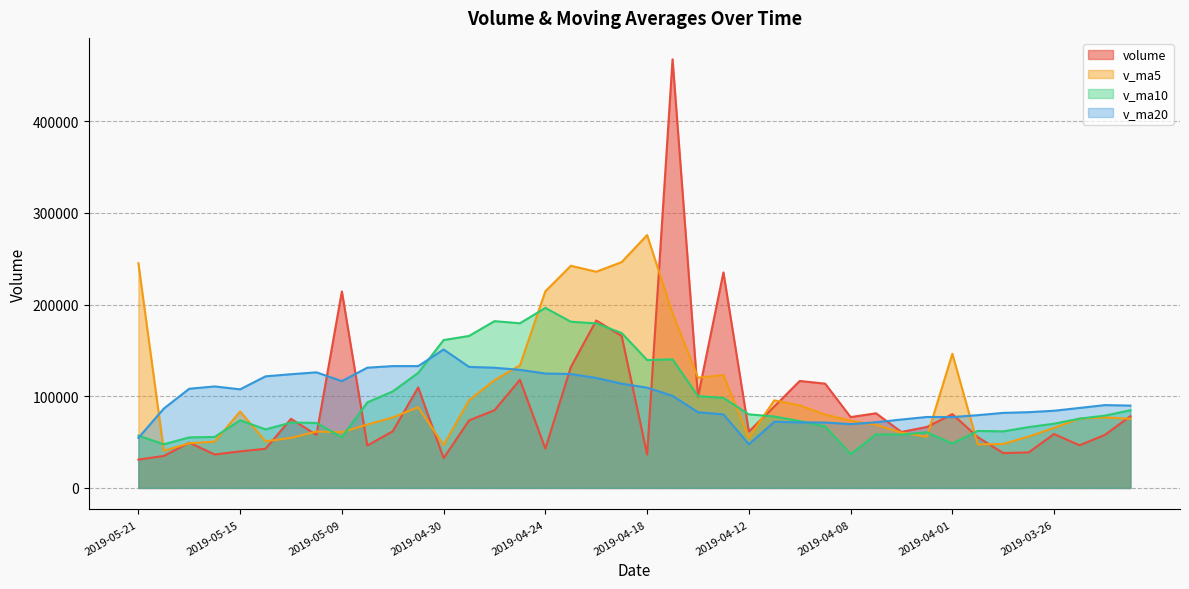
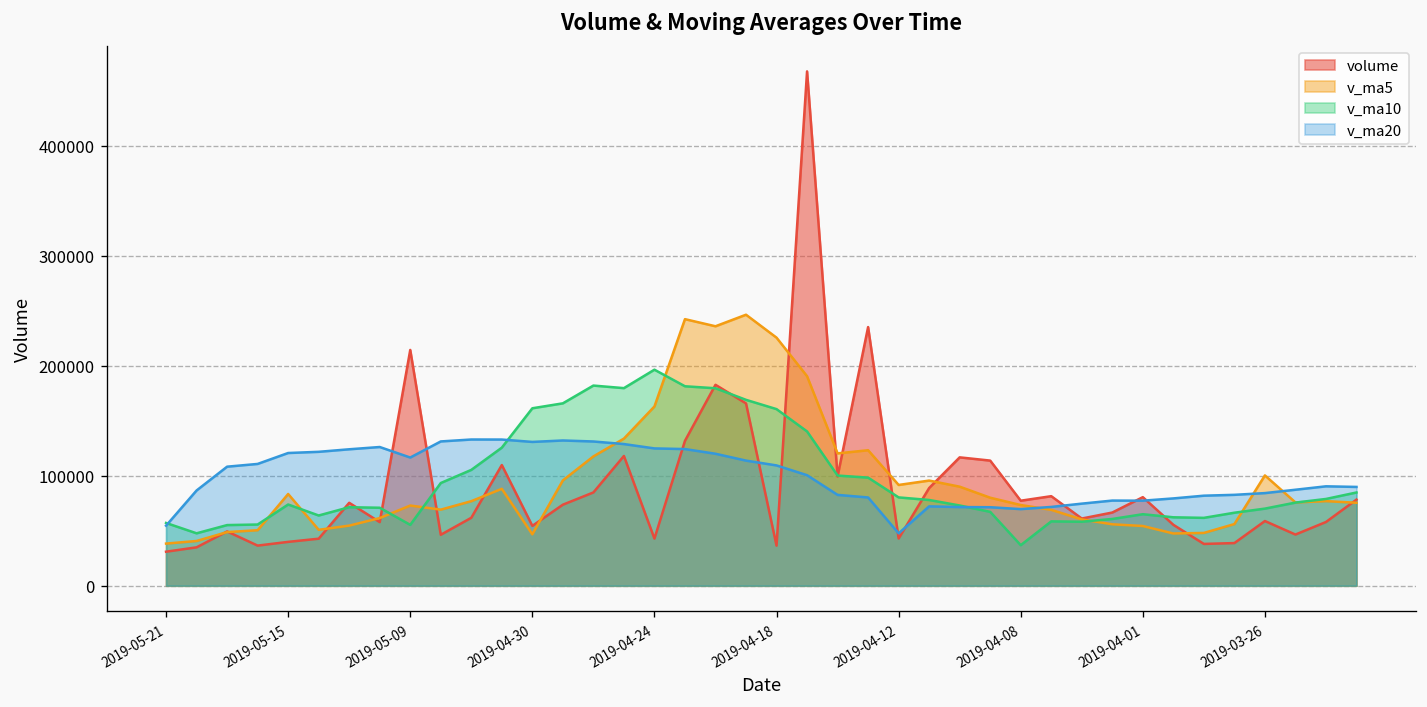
  {
    "volume": {
      "2019-05-21": 30000,
      "2019-05-15": 40000,
      "2019-05-09": 210000,
-     "2019-04-30": 30000,
+     "2019-04-30": 50000,
      "2019-04-24": 40000,
      "2019-04-18": 40000,
-     "2019-04-12": 60000,
+     "2019-04-12": 40000,
      "2019-04-08": 80000,
      "2019-04-01": 80000,
      "2019-03-26": 60000
    },
    "v_ma5": {
-     "2019-05-21": 250000,
+     "2019-05-21": 40000,
      "2019-05-15": 80000,
-     "2019-05-09": 60000,
+     "2019-05-09": 70000,
      "2019-04-30": 50000,
-     "2019-04-24": 210000,
-     "2019-04-18": 280000,
-     "2019-04-12": 50000,
+     "2019-04-24": 160000,
+     "2019-04-18": 230000,
+     "2019-04-12": 90000,
      "2019-04-08": 70000,
-     "2019-04-01": 150000,
-     "2019-03-26": 70000
+     "2019-04-01": 50000,
+     "2019-03-26": 100000
    },
    "v_ma10": {
      "2019-05-15": 70000,
      "2019-05-09": 60000,
      "2019-04-30": 160000,
      "2019-04-24": 200000,
-     "2019-04-18": 140000,
+     "2019-04-18": 160000,
      "2019-04-12": 80000,
      "2019-04-08": 40000,
-     "2019-04-01": 50000,
+     "2019-04-01": 70000,
      "2019-03-26": 70000
    },
    "v_ma20": {
-     "2019-05-15": 110000,
+     "2019-05-15": 120000,
      "2019-05-09": 120000,
-     "2019-04-30": 150000,
+     "2019-04-30": 130000,
      "2019-04-24": 120000,
      "2019-04-18": 110000,
      "2019-04-12": 50000,
      "2019-04-08": 70000,
      "2019-04-01": 80000,
      "2019-03-26": 80000
    }
  }
